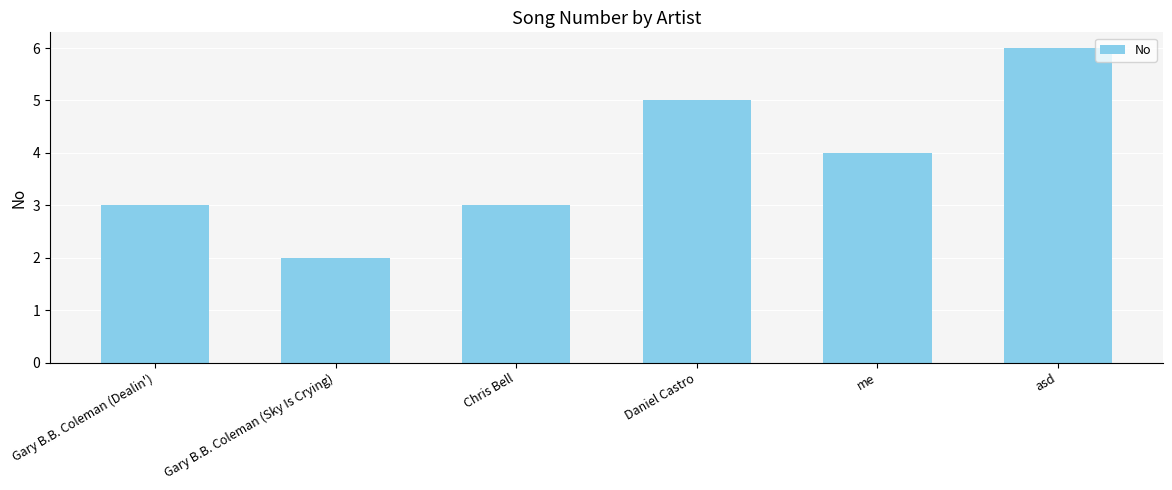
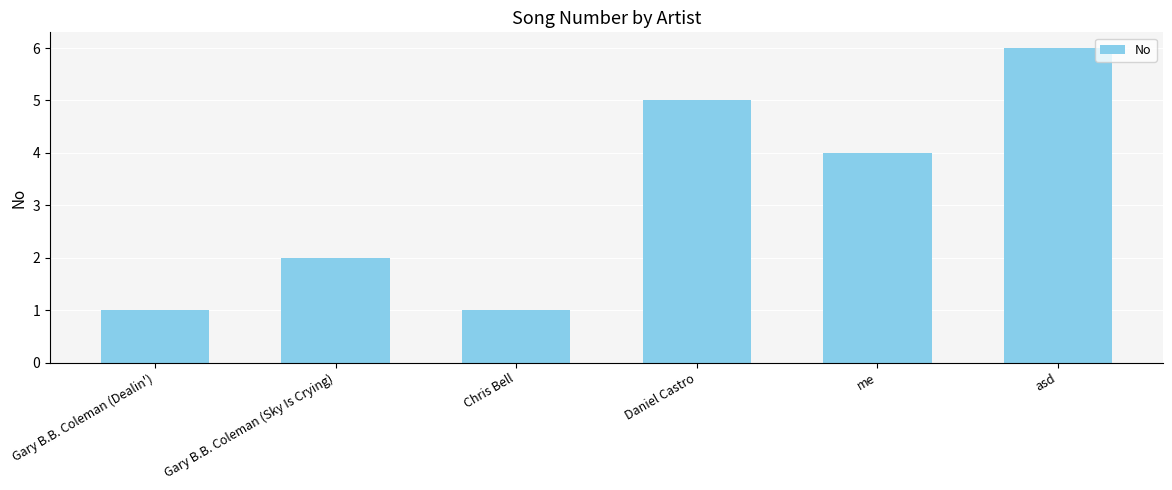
  {
-   "Gary B.B. Coleman (Dealin')": 3,
+   "Gary B.B. Coleman (Dealin')": 1,
    "Gary B.B. Coleman (Sky Is Crying)": 2,
-   "Chris Bell": 3,
+   "Chris Bell": 1,
    "Daniel Castro": 5,
    "me": 4,
    "asd": 6
  }
